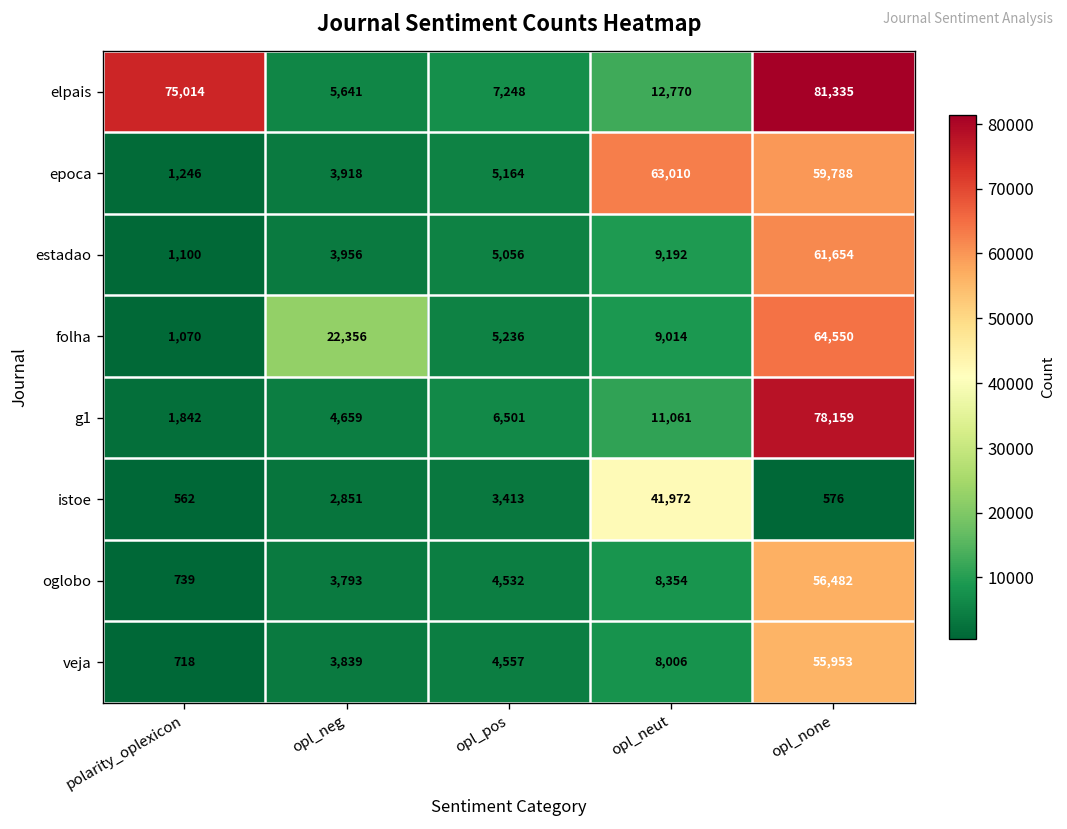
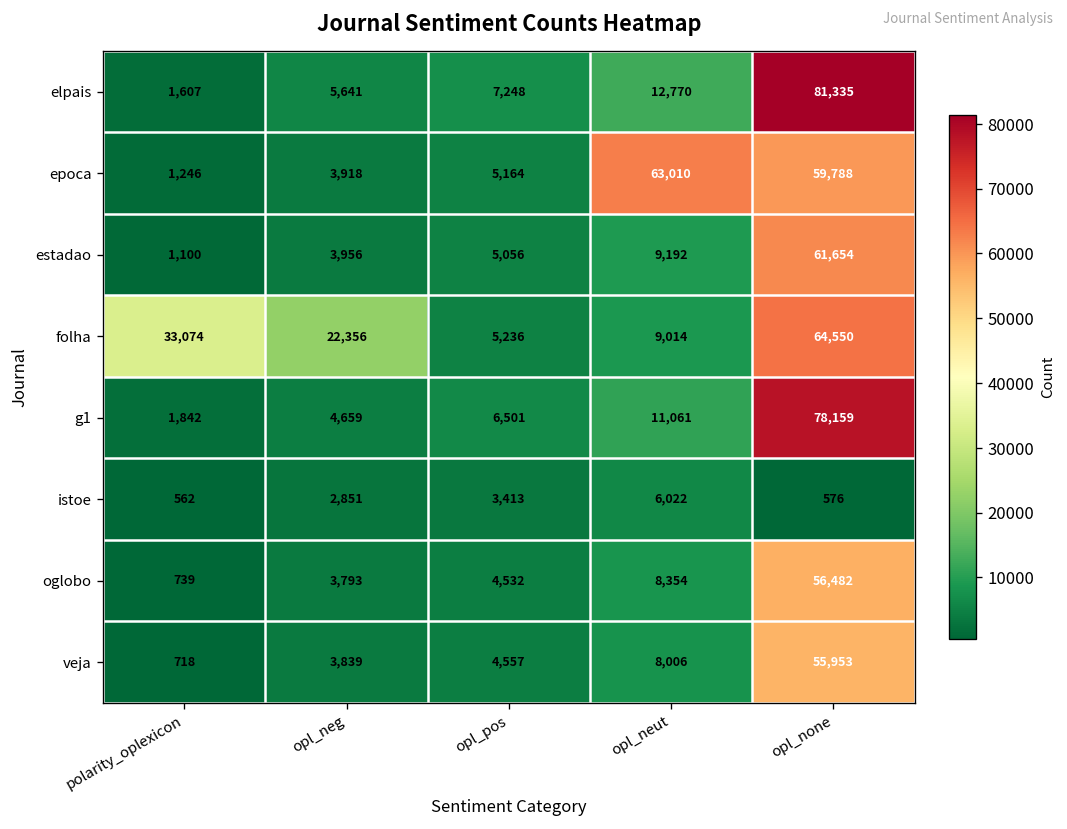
  {
    "elpais": {
-     "polarity_oplexicon": "75,014",
+     "polarity_oplexicon": "1,607",
      "opl_neg": "5,641",
      "opl_pos": "7,248",
      "opl_neut": "12,770",
      "opl_none": "81,335"
    },
    "epoca": {
      "polarity_oplexicon": "1,246",
      "opl_neg": "3,918",
      "opl_pos": "5,164",
      "opl_neut": "63,010",
      "opl_none": "59,788"
    },
    "estadao": {
      "polarity_oplexicon": "1,100",
      "opl_neg": "3,956",
      "opl_pos": "5,056",
      "opl_neut": "9,192",
      "opl_none": "61,654"
    },
    "folha": {
-     "polarity_oplexicon": "1,070",
+     "polarity_oplexicon": "33,074",
      "opl_neg": "22,356",
      "opl_pos": "5,236",
      "opl_neut": "9,014",
      "opl_none": "64,550"
    },
    "g1": {
      "polarity_oplexicon": "1,842",
      "opl_neg": "4,659",
      "opl_pos": "6,501",
      "opl_neut": "11,061",
      "opl_none": "78,159"
    },
    "istoe": {
      "polarity_oplexicon": "562",
      "opl_neg": "2,851",
      "opl_pos": "3,413",
-     "opl_neut": "41,972",
+     "opl_neut": "6,022",
      "opl_none": "576"
    },
    "oglobo": {
      "polarity_oplexicon": "739",
      "opl_neg": "3,793",
      "opl_pos": "4,532",
      "opl_neut": "8,354",
      "opl_none": "56,482"
    },
    "veja": {
      "polarity_oplexicon": "718",
      "opl_neg": "3,839",
      "opl_pos": "4,557",
      "opl_neut": "8,006",
      "opl_none": "55,953"
    }
  }
